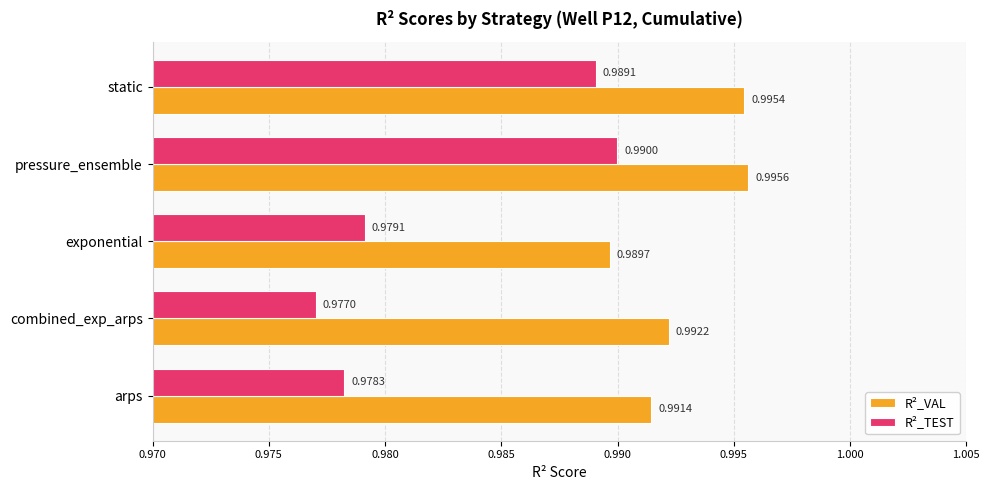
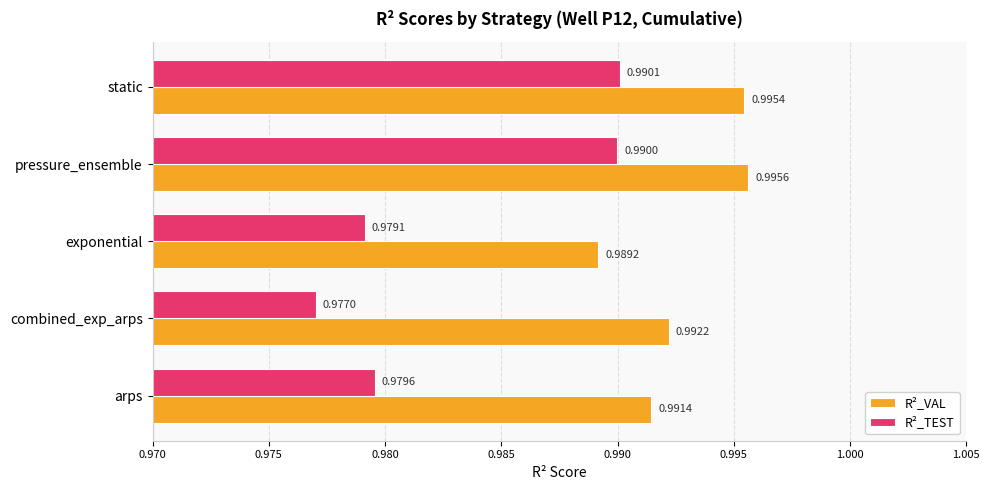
  {
    "R²_VAL": {
      "static": 0.9954,
      "pressure_ensemble": 0.9956,
-     "exponential": 0.9897,
+     "exponential": 0.9892,
      "combined_exp_arps": 0.9922,
      "arps": 0.9914
    },
    "R²_TEST": {
-     "static": 0.9891,
+     "static": 0.9901,
      "pressure_ensemble": 0.9900,
      "exponential": 0.9791,
      "combined_exp_arps": 0.9770,
-     "arps": 0.9783
+     "arps": 0.9796
    }
  }
